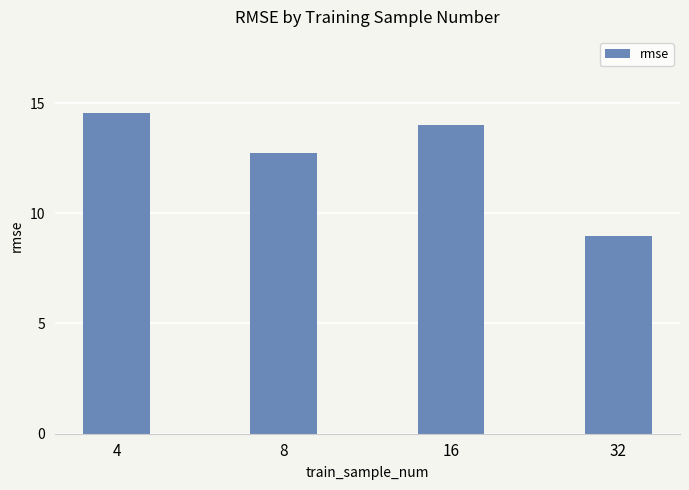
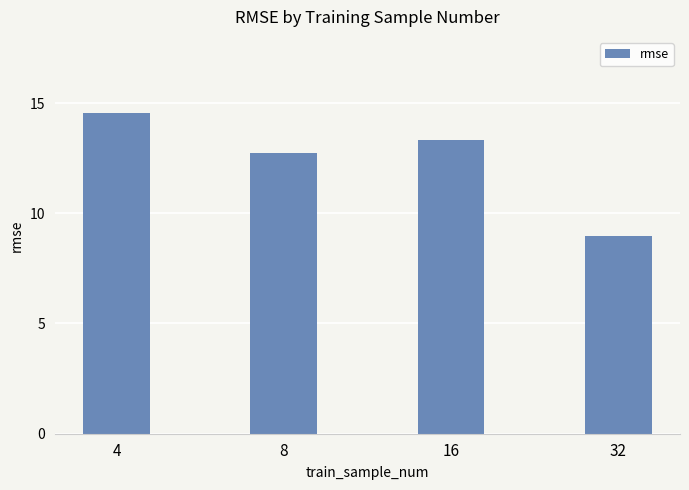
  {
    "4": 14.6,
    "8": 12.7,
-   "16": 14.0,
+   "16": 13.3,
    "32": 8.9
  }
